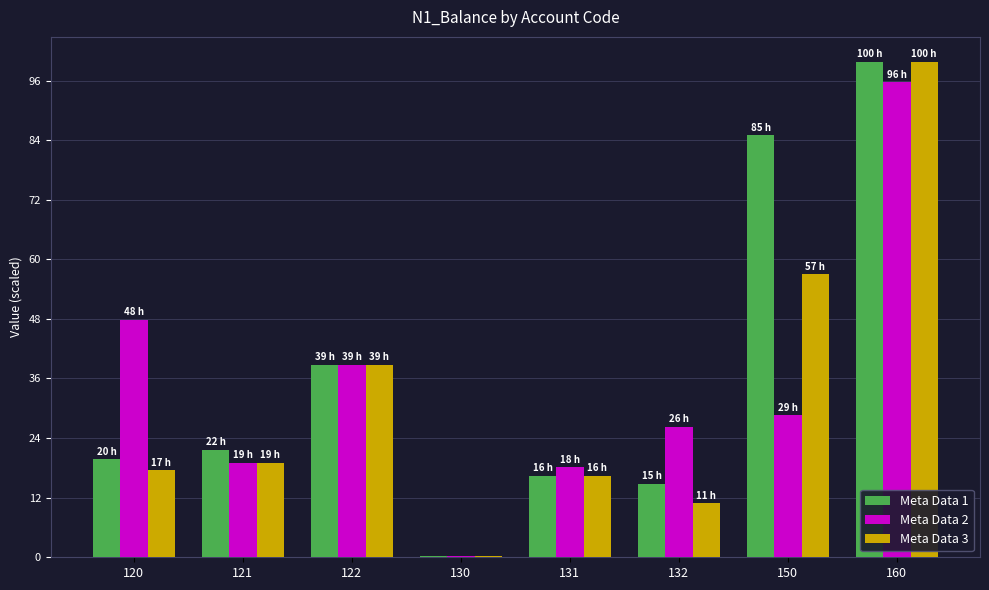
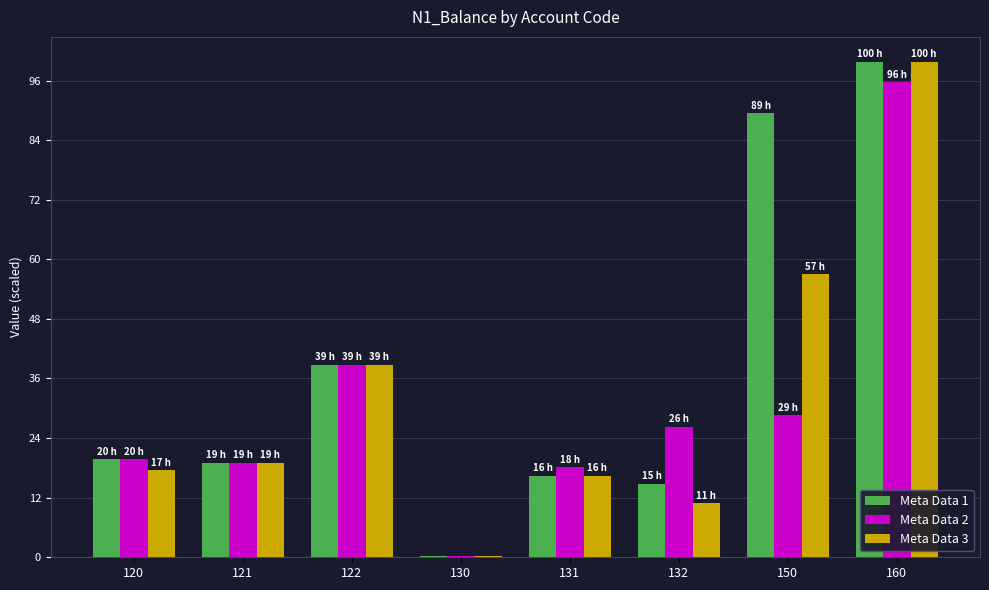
  {
    "Meta Data 1": {
      "120": 20,
-     "121": 22,
+     "121": 19,
      "122": 39,
      "131": 16,
      "132": 15,
-     "150": 85,
+     "150": 89,
      "160": 100
    },
    "Meta Data 2": {
-     "120": 48,
+     "120": 20,
      "121": 19,
      "122": 39,
      "131": 18,
      "132": 26,
      "150": 29,
      "160": 96
    },
    "Meta Data 3": {
      "120": 17,
      "121": 19,
      "122": 39,
      "131": 16,
      "132": 11,
      "150": 57,
      "160": 100
    }
  }
